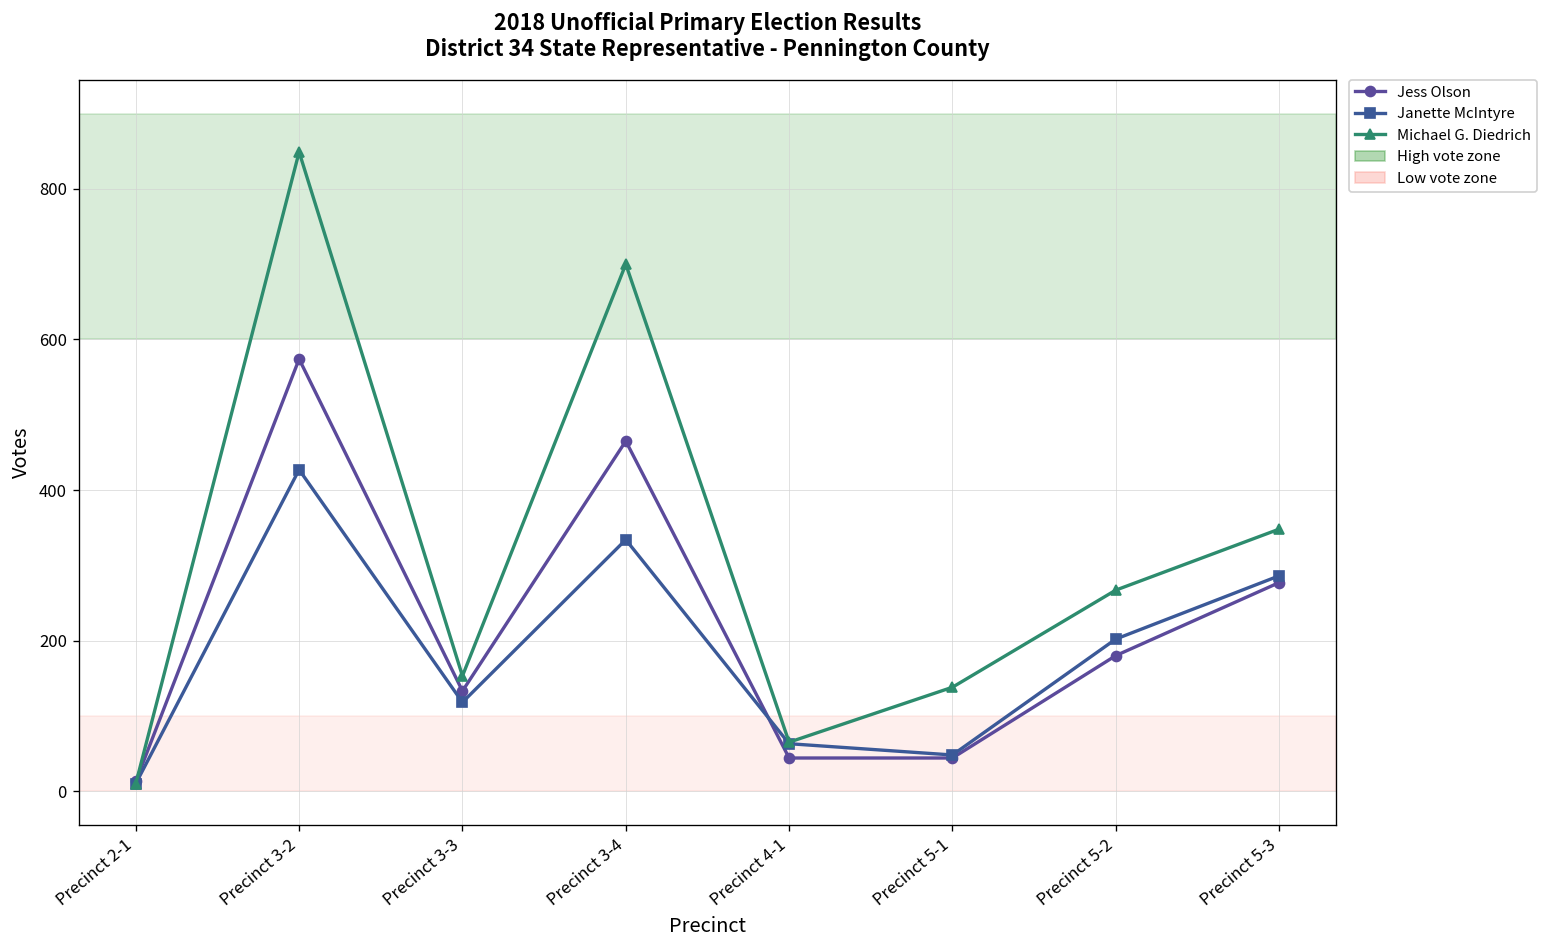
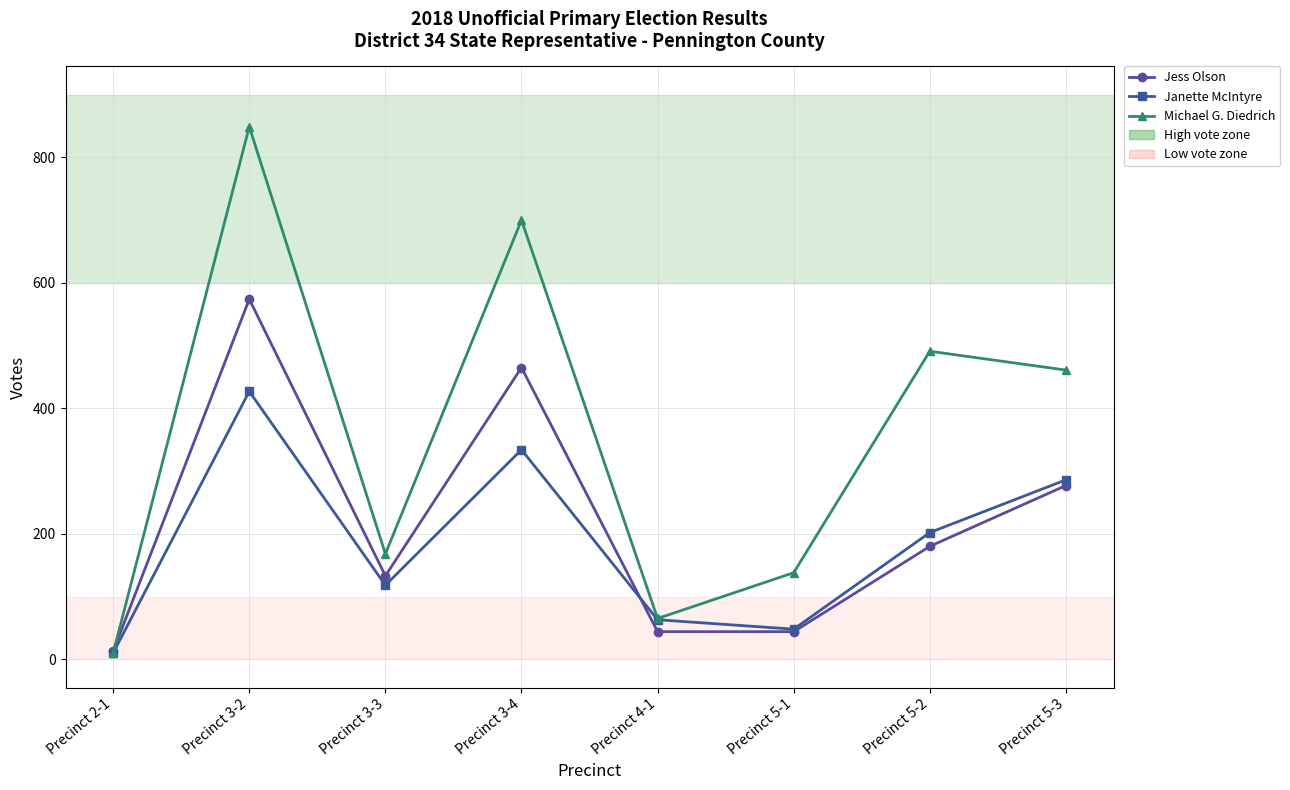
  {
    "Michael G. Diedrich": {
      "Precinct 3-2": 850,
-     "Precinct 3-3": 150,
+     "Precinct 3-3": 170,
      "Precinct 3-4": 700,
      "Precinct 5-1": 140,
-     "Precinct 5-2": 270,
-     "Precinct 5-3": 350
+     "Precinct 5-2": 490,
+     "Precinct 5-3": 460
    }
  }
